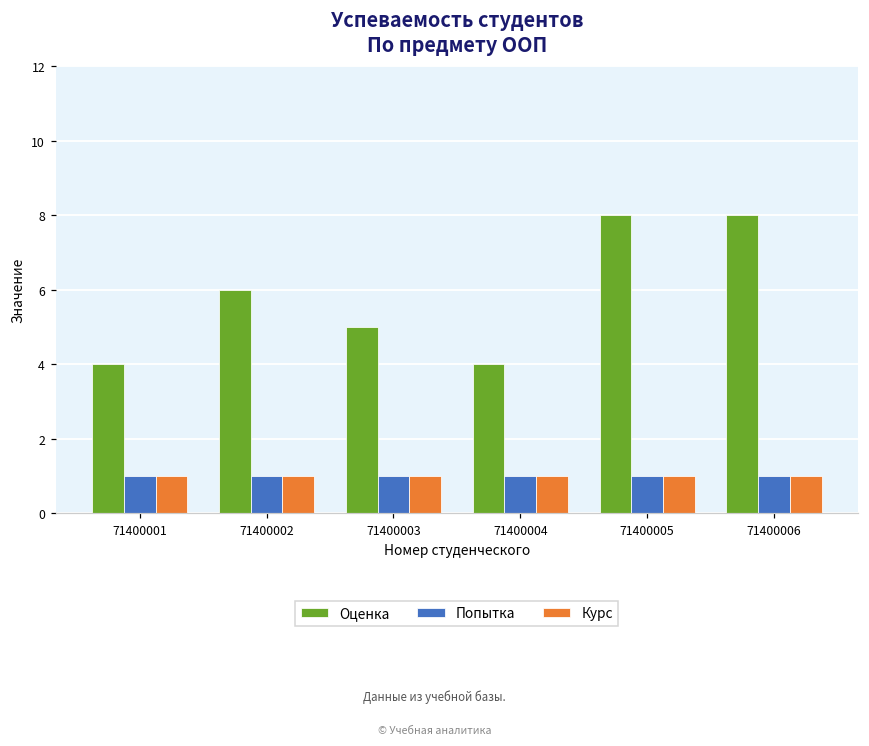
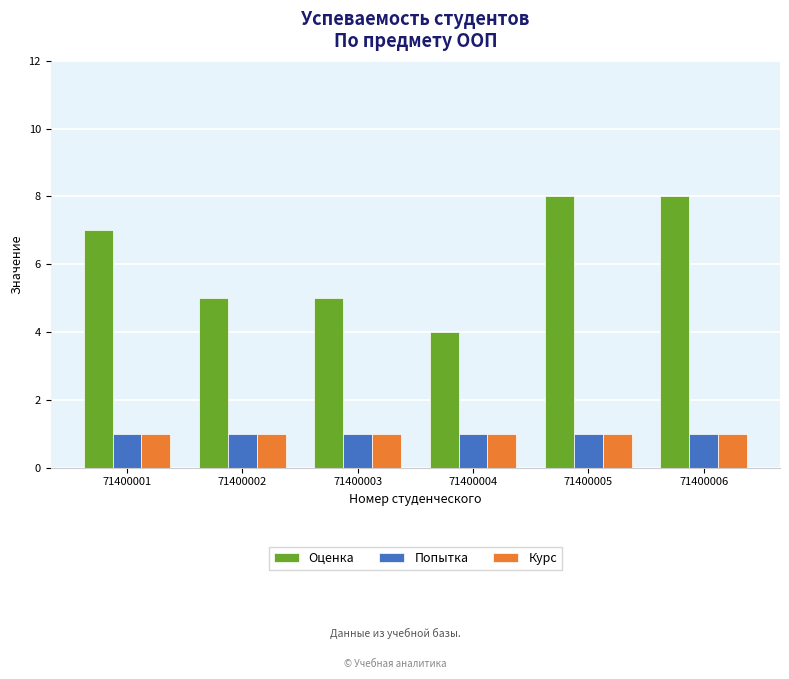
  {
    "Оценка": {
-     "71400001": 4,
-     "71400002": 6,
+     "71400001": 7,
+     "71400002": 5,
      "71400003": 5,
      "71400004": 4,
      "71400005": 8,
      "71400006": 8
    },
    "Попытка": {
      "71400001": 1,
      "71400002": 1,
      "71400003": 1,
      "71400004": 1,
      "71400005": 1,
      "71400006": 1
    },
    "Курс": {
      "71400001": 1,
      "71400002": 1,
      "71400003": 1,
      "71400004": 1,
      "71400005": 1,
      "71400006": 1
    }
  }
